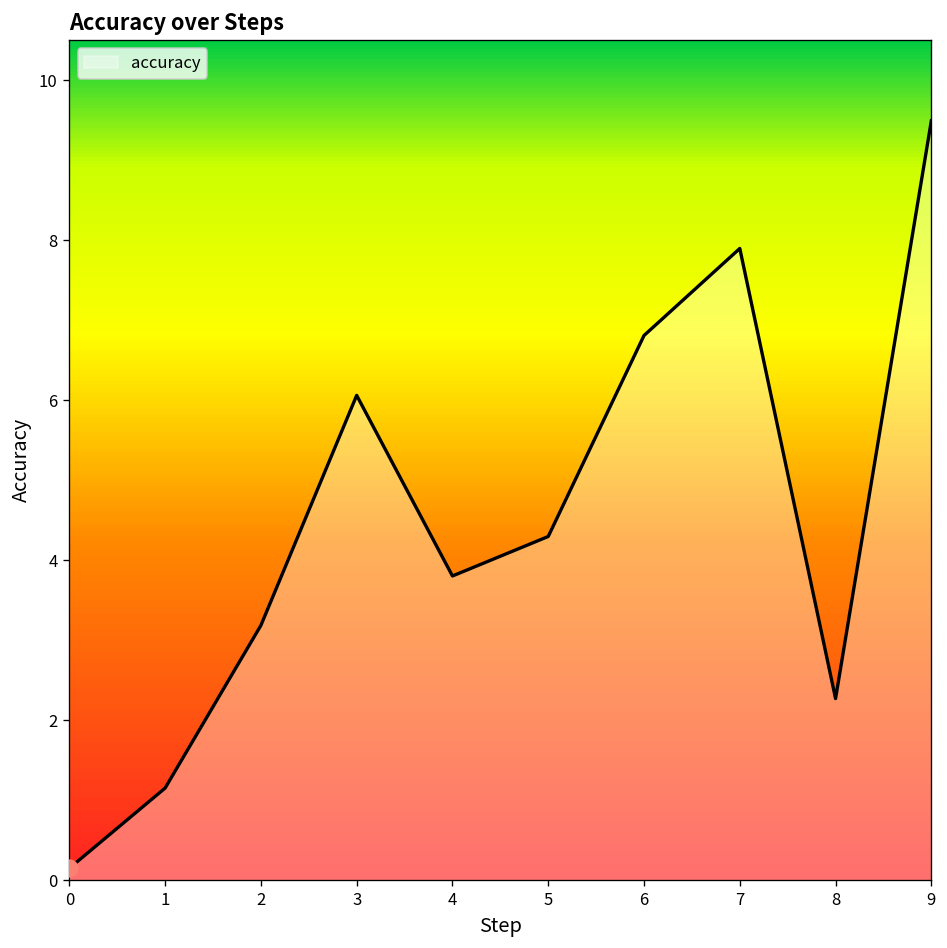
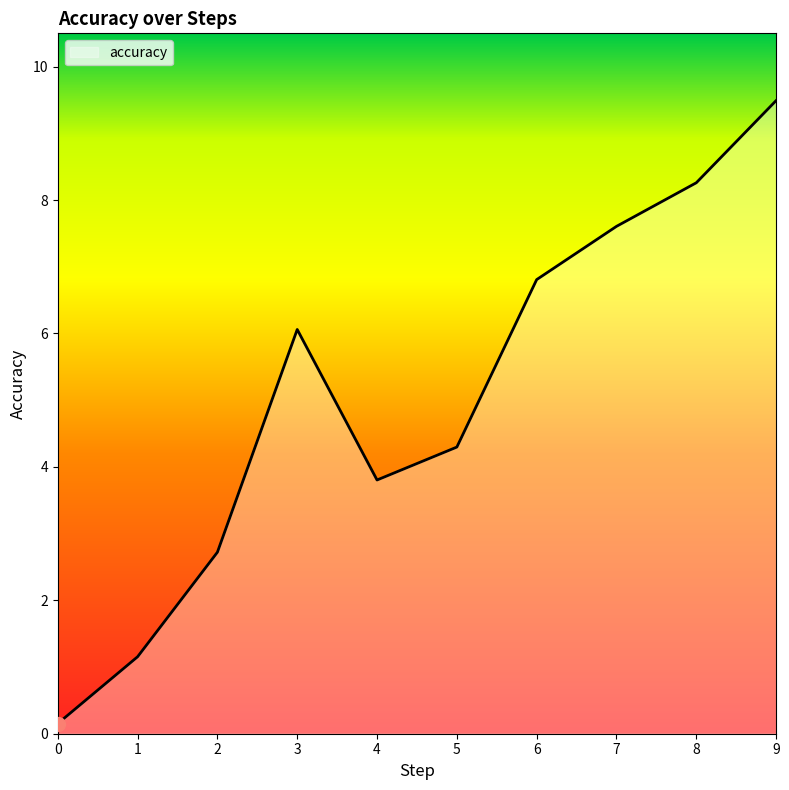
  {
    "accuracy": {
      "1": 1.2,
-     "2": 3.2,
+     "2": 2.7,
      "3": 6.1,
      "4": 3.8,
      "5": 4.3,
      "6": 6.8,
-     "7": 7.9,
-     "8": 2.3,
+     "7": 7.6,
+     "8": 8.3,
      "9": 9.5
    }
  }
